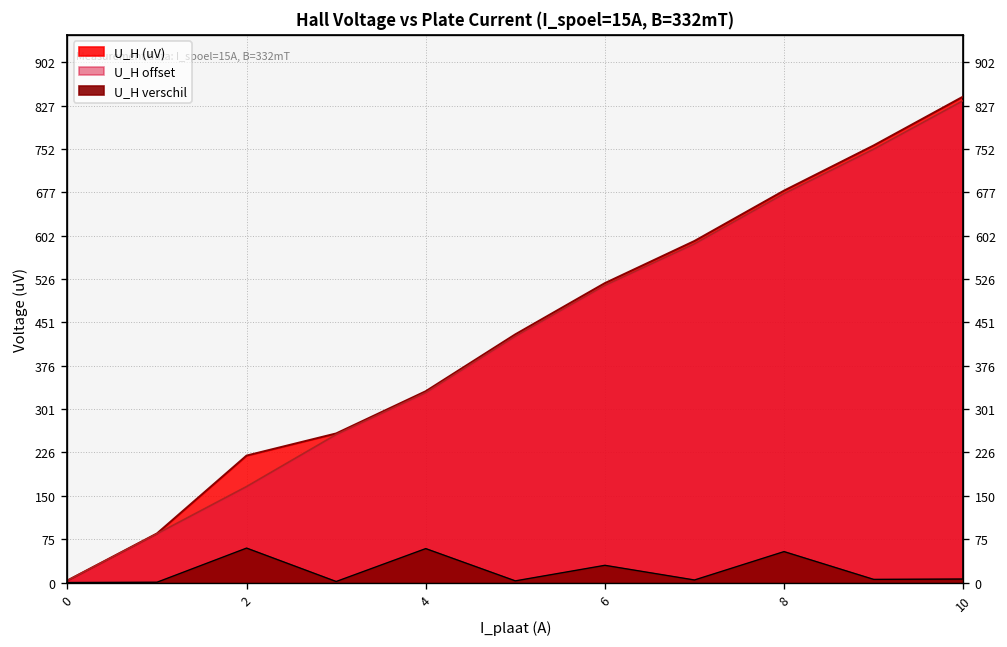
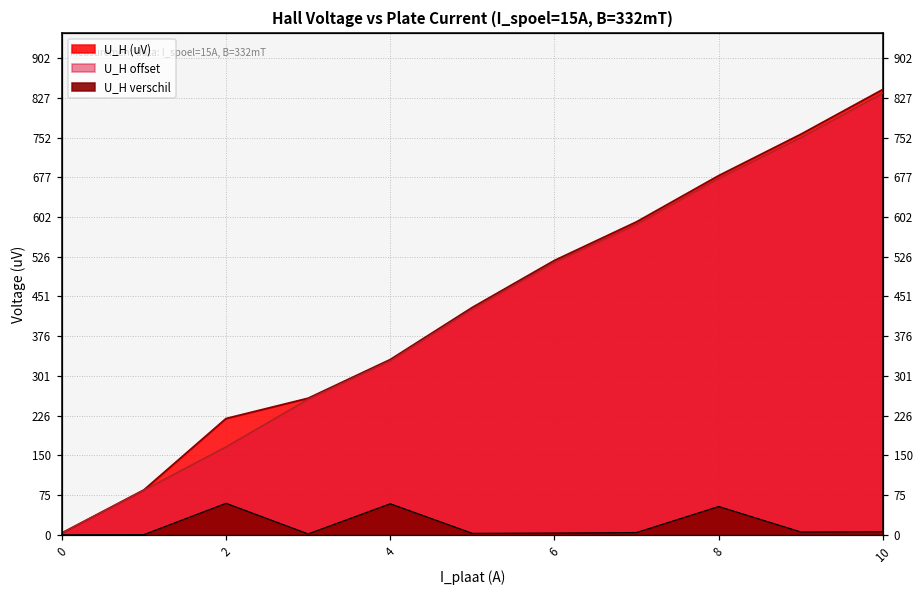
  {
    "U_H (uV)": {
      "2": 220,
      "10": 840
    },
    "U_H offset": {
      "2": 170,
      "10": 840
    },
    "U_H verschil": {
      "2": 60,
      "4": 60,
-     "6": 30,
+     "6": 0,
      "8": 50,
      "10": 10
    }
  }
